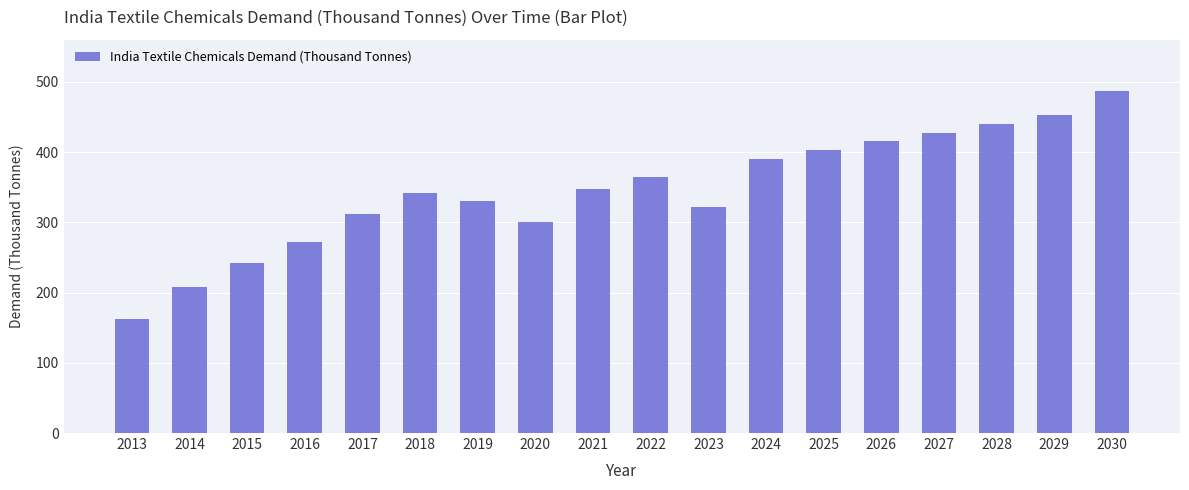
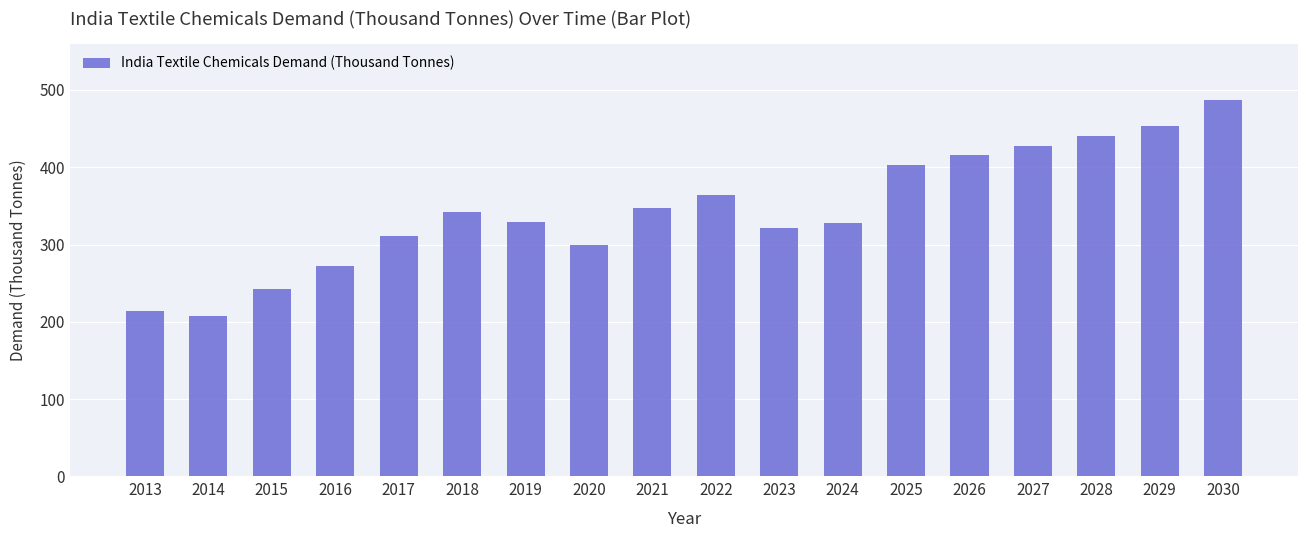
  {
-   "2013": 160,
+   "2013": 210,
    "2014": 210,
    "2015": 240,
    "2016": 270,
    "2017": 310,
    "2018": 340,
    "2019": 330,
    "2020": 300,
    "2021": 350,
    "2022": 360,
    "2023": 320,
-   "2024": 390,
+   "2024": 330,
    "2025": 400,
    "2026": 420,
    "2027": 430,
    "2028": 440,
    "2029": 450,
    "2030": 490
  }
